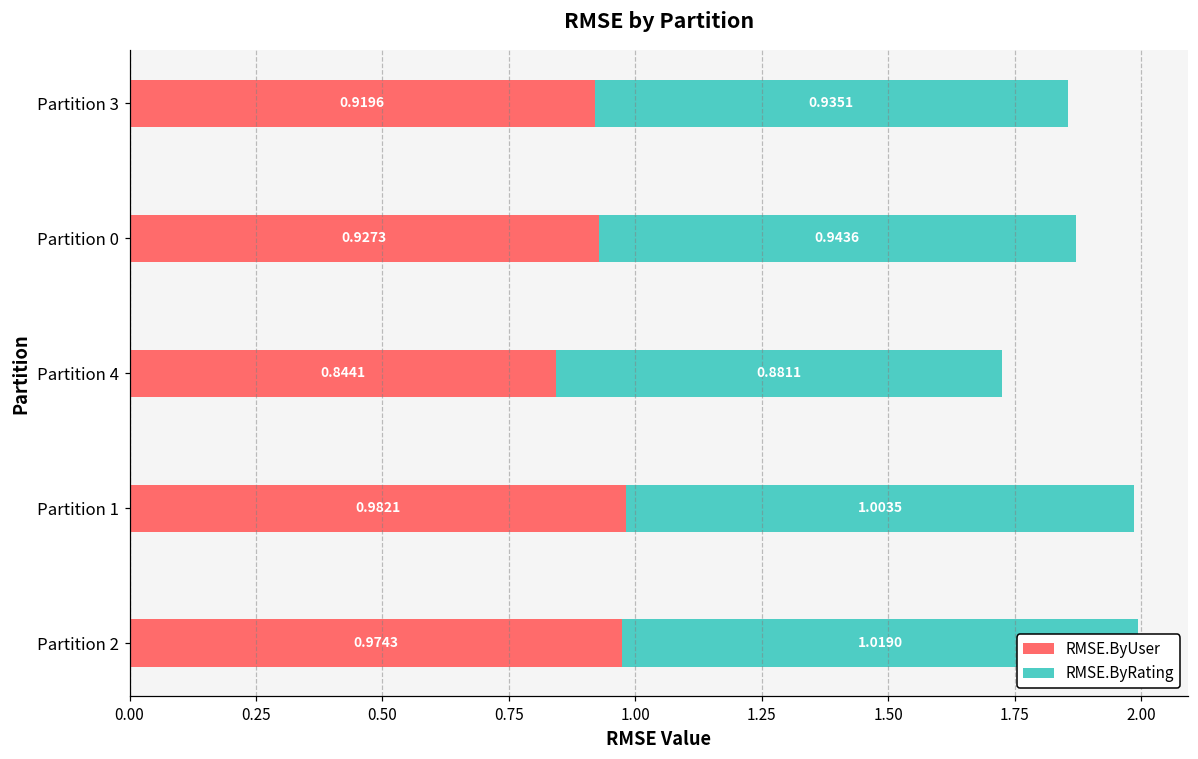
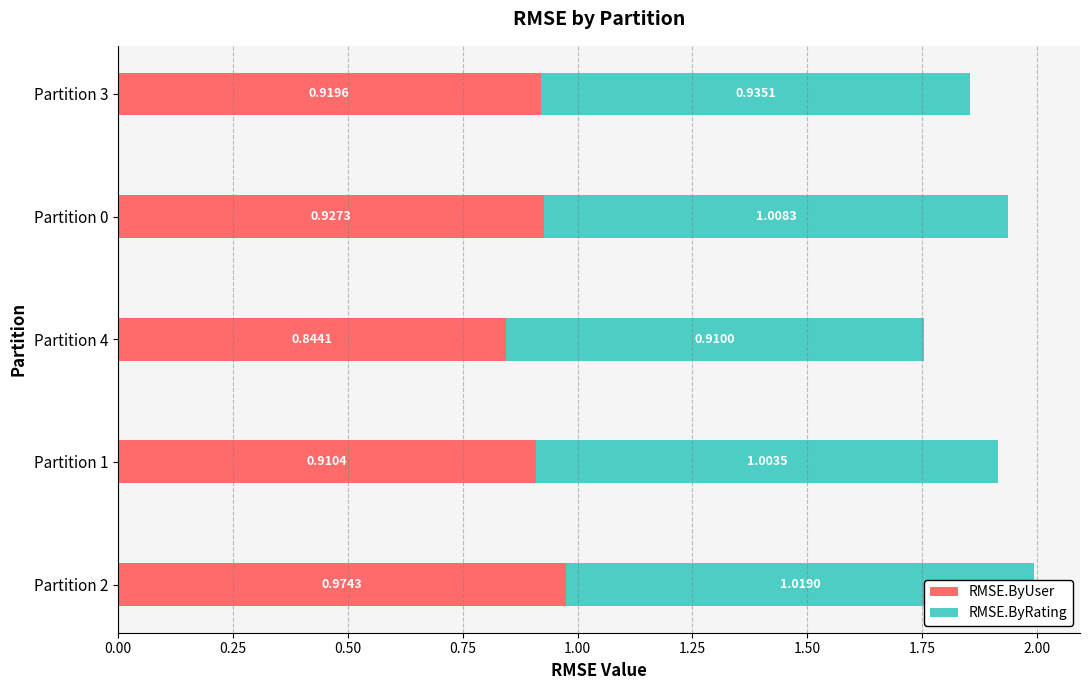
  {
    "RMSE.ByUser": {
      "Partition 3": 0.9196,
      "Partition 0": 0.9273,
      "Partition 4": 0.8441,
-     "Partition 1": 0.9821,
+     "Partition 1": 0.9104,
      "Partition 2": 0.9743
    },
    "RMSE.ByRating": {
      "Partition 3": 0.9351,
-     "Partition 0": 0.9436,
-     "Partition 4": 0.8811,
+     "Partition 0": 1.0083,
+     "Partition 4": 0.9100,
      "Partition 1": 1.0035
    }
  }
